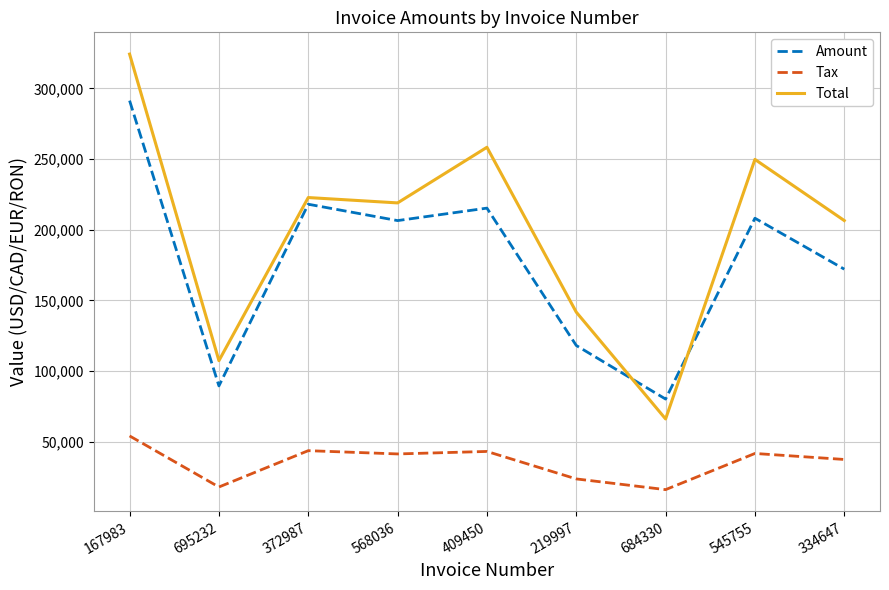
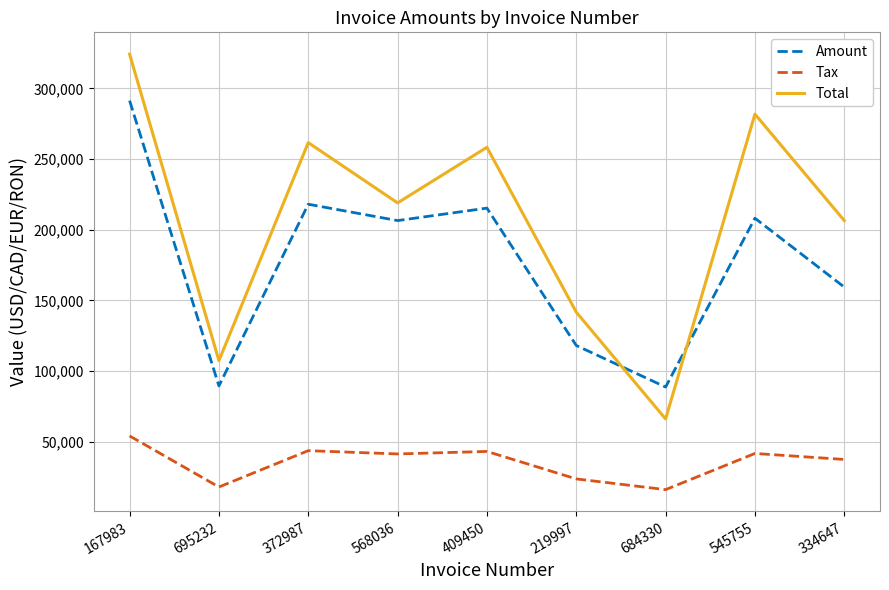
  {
    "Amount": {
      "167983": "291,000",
      "695232": "89,000",
      "372987": "218,000",
      "568036": "206,000",
      "409450": "215,000",
      "219997": "118,000",
-     "684330": "80,000",
+     "684330": "89,000",
      "545755": "208,000",
-     "334647": "172,000"
+     "334647": "159,000"
    },
    "Tax": {
      "167983": "54,000",
      "695232": "18,000",
      "372987": "44,000",
      "568036": "41,000",
      "409450": "43,000",
      "219997": "24,000",
      "684330": "16,000",
      "545755": "42,000",
      "334647": "37,000"
    },
    "Total": {
      "167983": "324,000",
      "695232": "107,000",
-     "372987": "223,000",
+     "372987": "262,000",
      "568036": "219,000",
      "409450": "258,000",
      "219997": "142,000",
      "684330": "66,000",
-     "545755": "250,000",
+     "545755": "282,000",
      "334647": "207,000"
    }
  }
